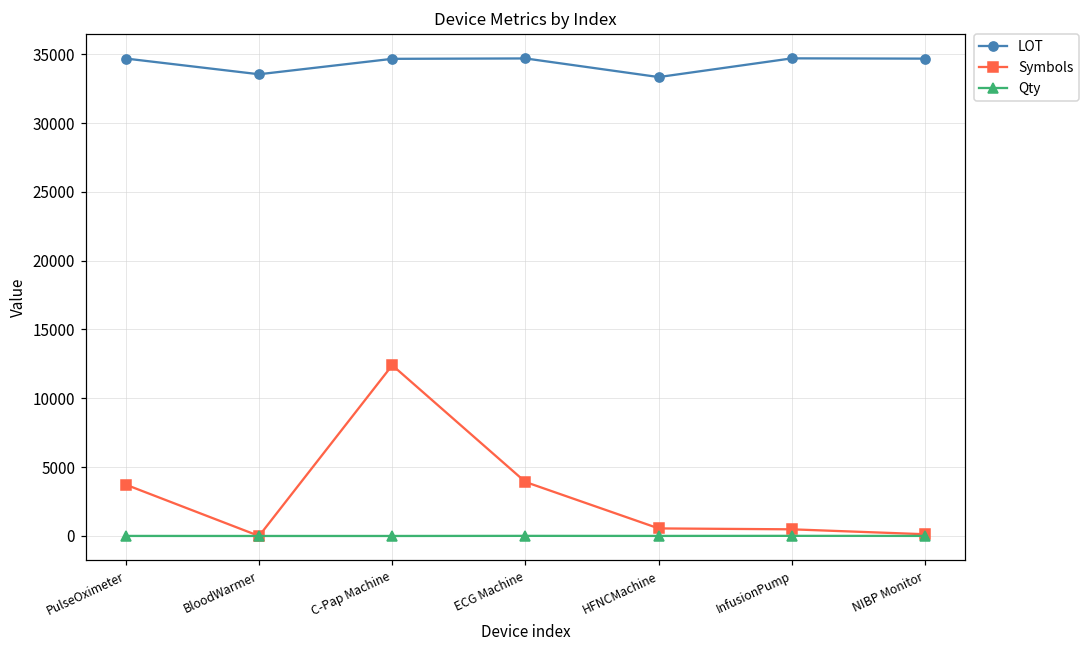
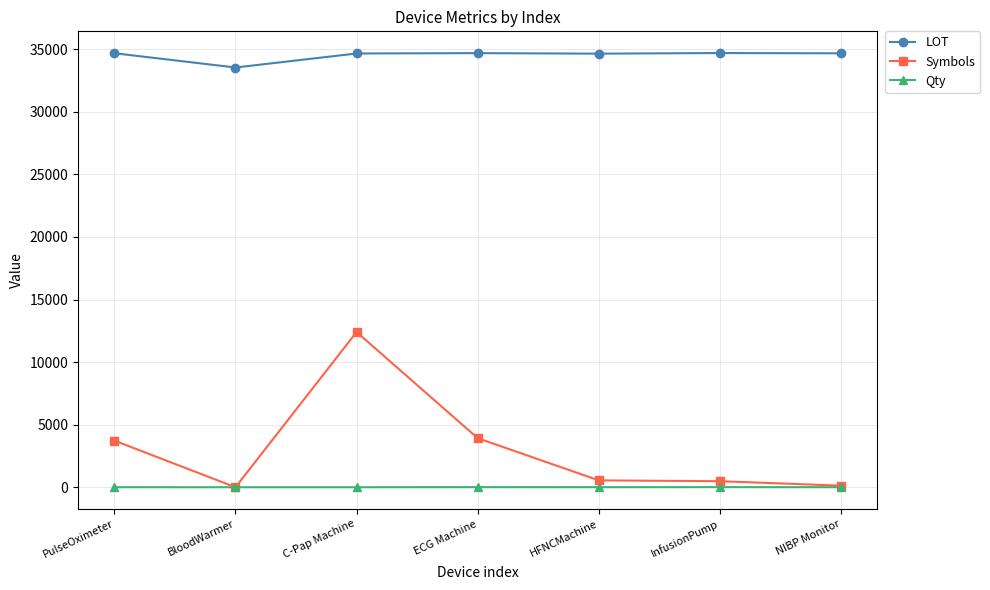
  {
    "LOT": {
      "PulseOximeter": 34700,
      "BloodWarmer": 33500,
      "C-Pap Machine": 34700,
      "ECG Machine": 34700,
-     "HFNCMachine": 33300,
+     "HFNCMachine": 34600,
      "InfusionPump": 34700,
      "NIBP Monitor": 34700
    },
    "Symbols": {
      "PulseOximeter": 3700,
      "C-Pap Machine": 12400,
      "ECG Machine": 3900,
      "HFNCMachine": 600,
      "InfusionPump": 500
    },
    "Qty": {
      "PulseOximeter": 0,
      "C-Pap Machine": 0,
      "ECG Machine": 0,
      "HFNCMachine": 0,
      "InfusionPump": 0
    }
  }
